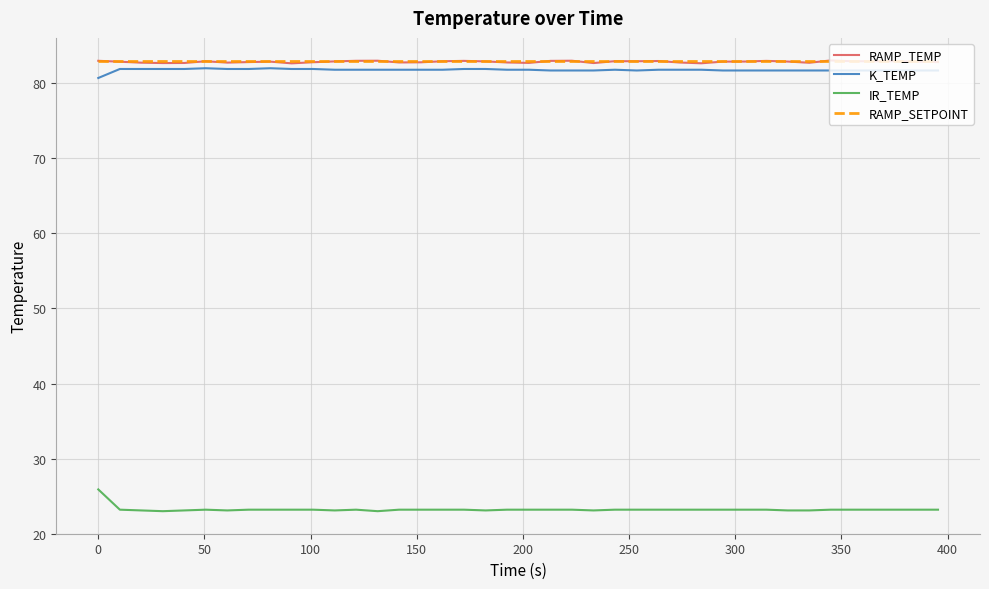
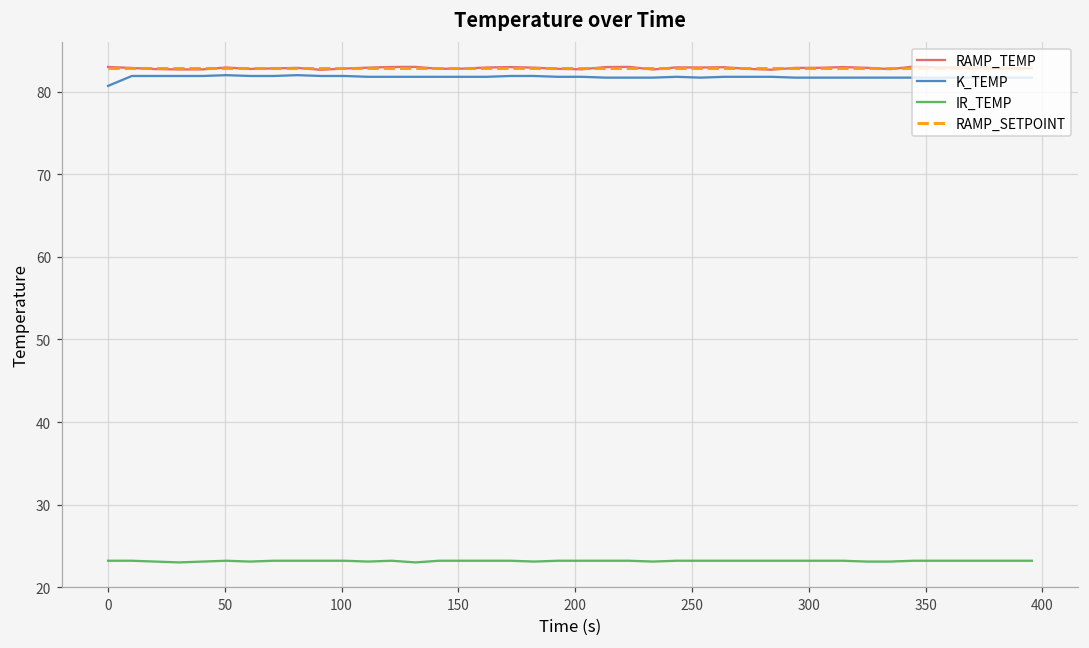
  {
    "K_TEMP": {
      "0": 81
    },
    "IR_TEMP": {
-     "0": 26
+     "0": 23
    }
  }
